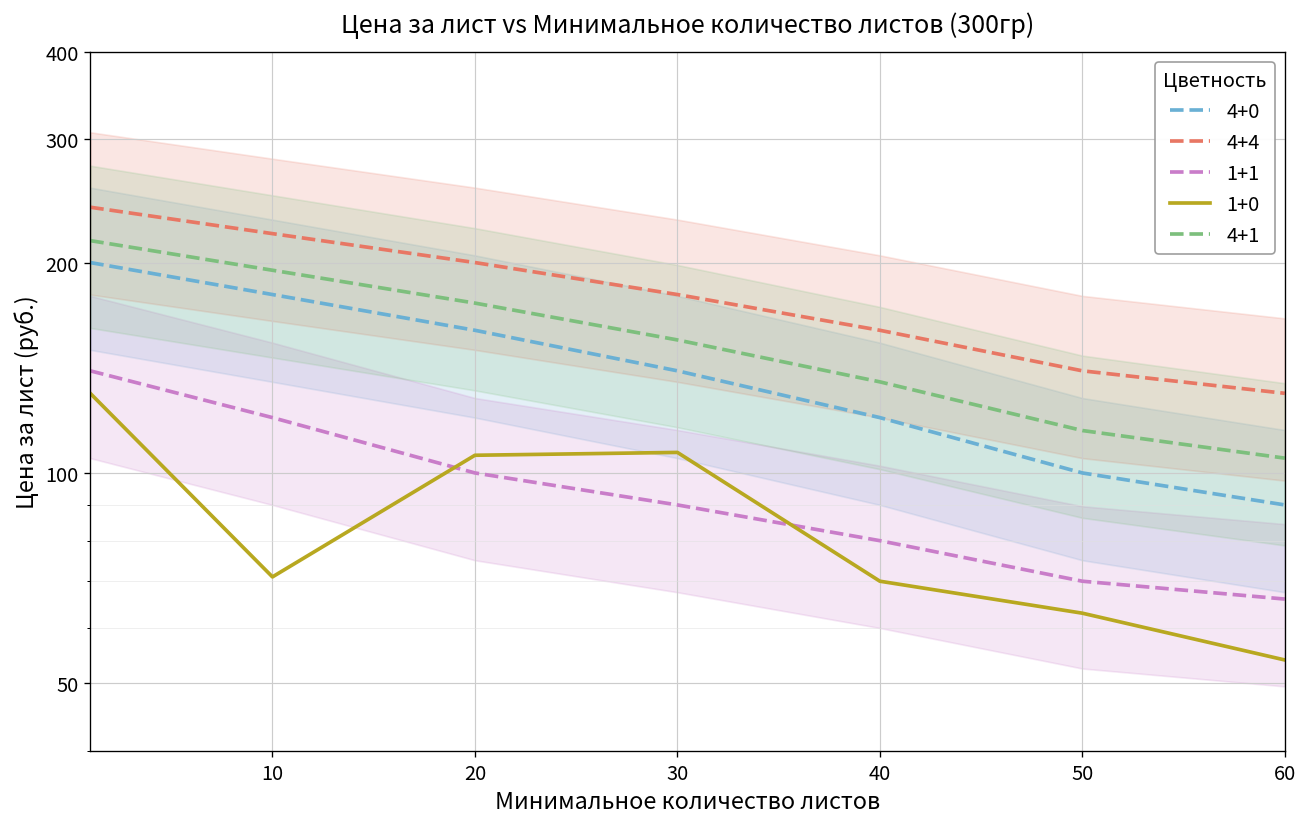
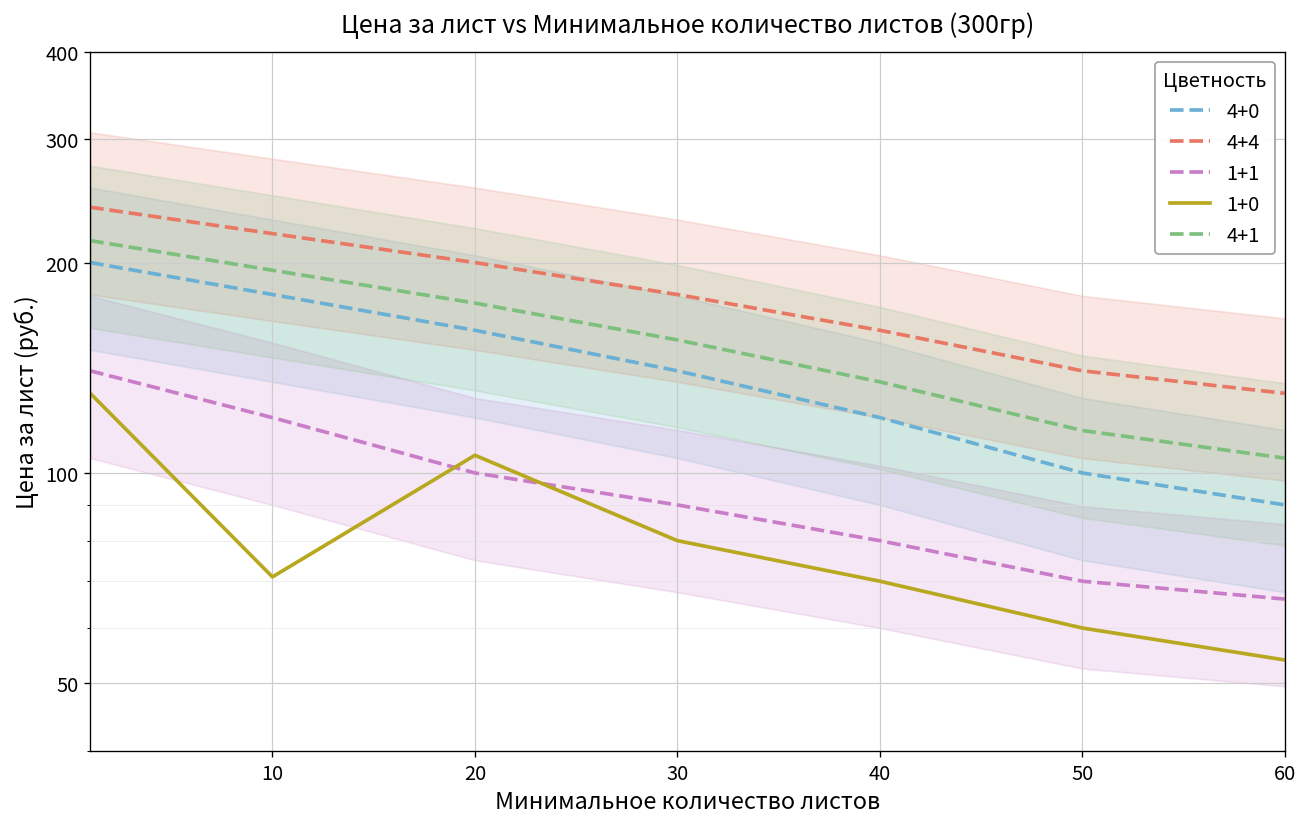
  {
    "1+0": {
      "10": 71,
      "20": 106,
-     "30": 107,
+     "30": 80,
      "40": 70,
-     "50": 63,
+     "50": 60,
      "60": 54
    }
  }
